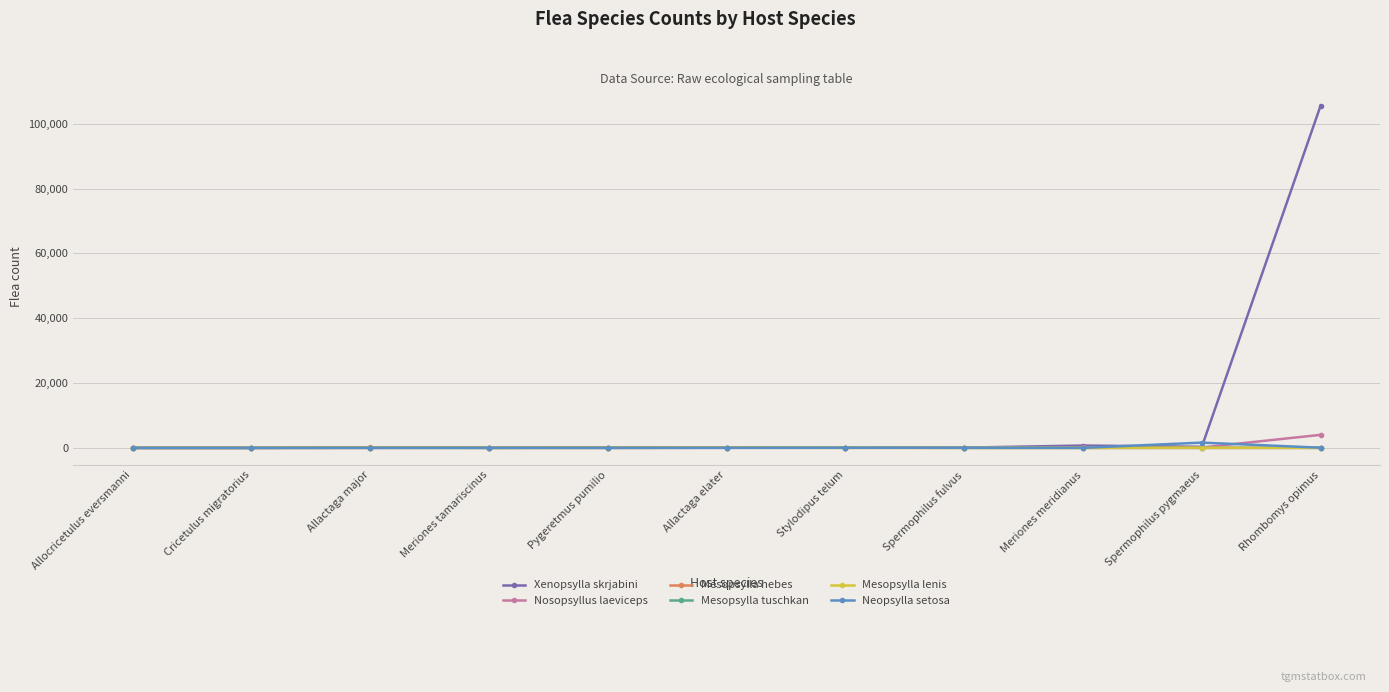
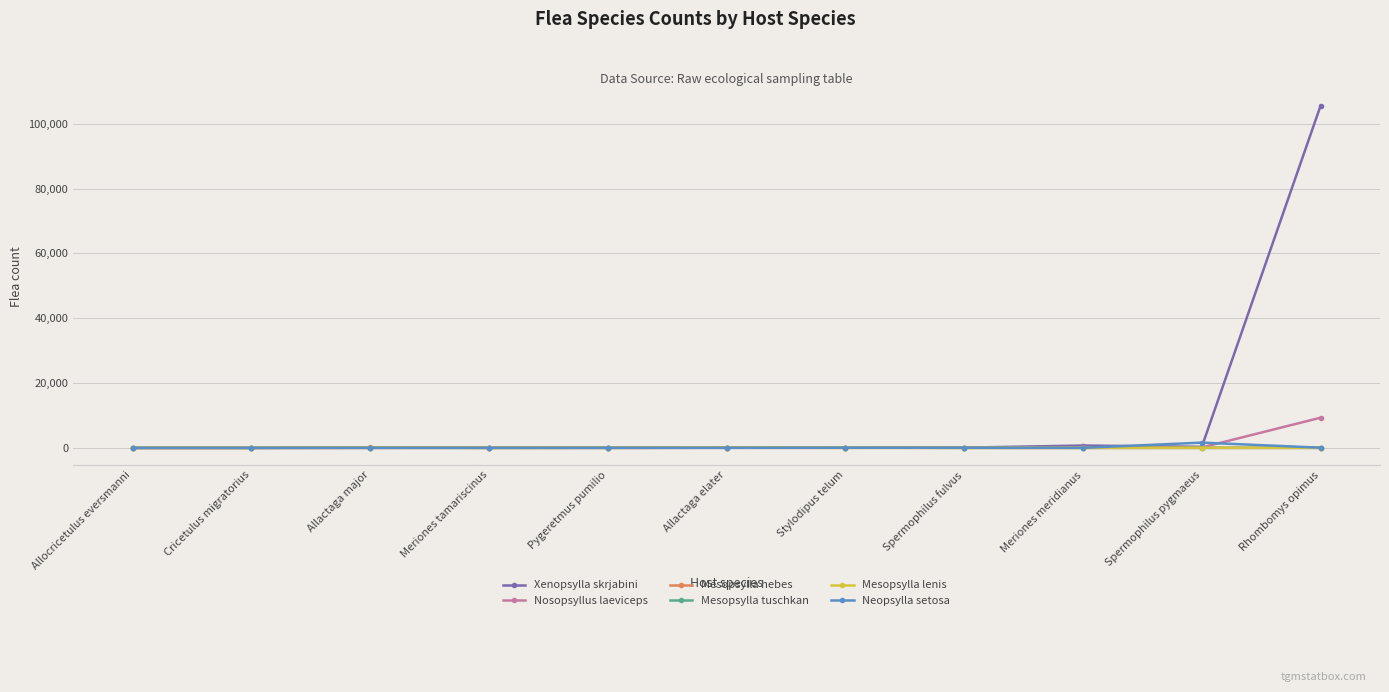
  {
    "Nosopsyllus laeviceps": {
-     "Rhombomys opimus": "4,000"
+     "Rhombomys opimus": "9,000"
    }
  }
